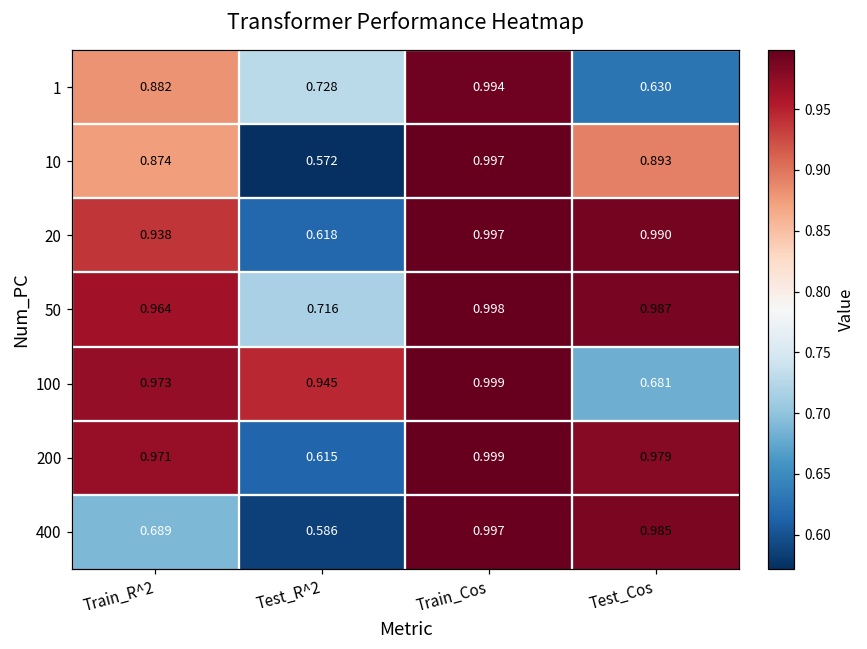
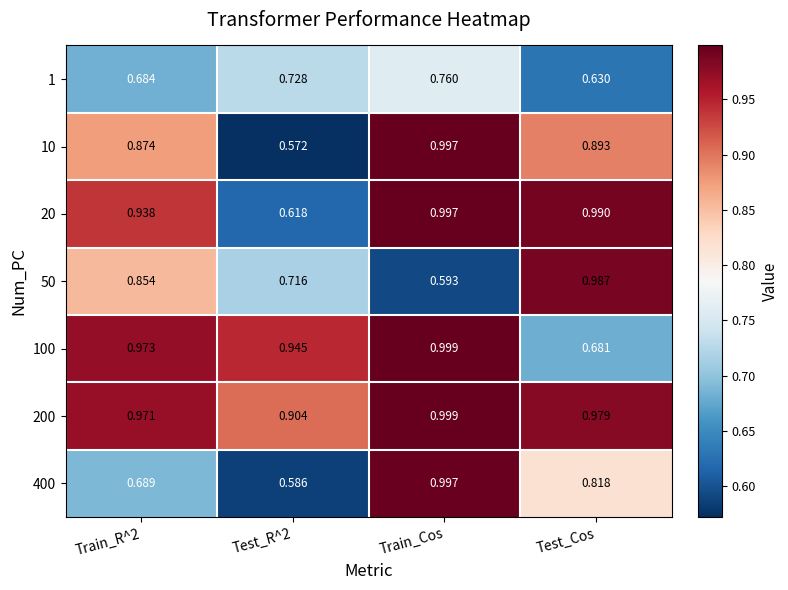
  {
    "1": {
-     "Train_R^2": 0.882,
+     "Train_R^2": 0.684,
      "Test_R^2": 0.728,
-     "Train_Cos": 0.994,
+     "Train_Cos": 0.760,
      "Test_Cos": 0.630
    },
    "10": {
      "Train_R^2": 0.874,
      "Test_R^2": 0.572,
      "Train_Cos": 0.997,
      "Test_Cos": 0.893
    },
    "20": {
      "Train_R^2": 0.938,
      "Test_R^2": 0.618,
      "Train_Cos": 0.997,
      "Test_Cos": 0.990
    },
    "50": {
-     "Train_R^2": 0.964,
+     "Train_R^2": 0.854,
      "Test_R^2": 0.716,
-     "Train_Cos": 0.998,
+     "Train_Cos": 0.593,
      "Test_Cos": 0.987
    },
    "100": {
      "Train_R^2": 0.973,
      "Test_R^2": 0.945,
      "Train_Cos": 0.999,
      "Test_Cos": 0.681
    },
    "200": {
      "Train_R^2": 0.971,
-     "Test_R^2": 0.615,
+     "Test_R^2": 0.904,
      "Train_Cos": 0.999,
      "Test_Cos": 0.979
    },
    "400": {
      "Train_R^2": 0.689,
      "Test_R^2": 0.586,
      "Train_Cos": 0.997,
-     "Test_Cos": 0.985
+     "Test_Cos": 0.818
    }
  }
